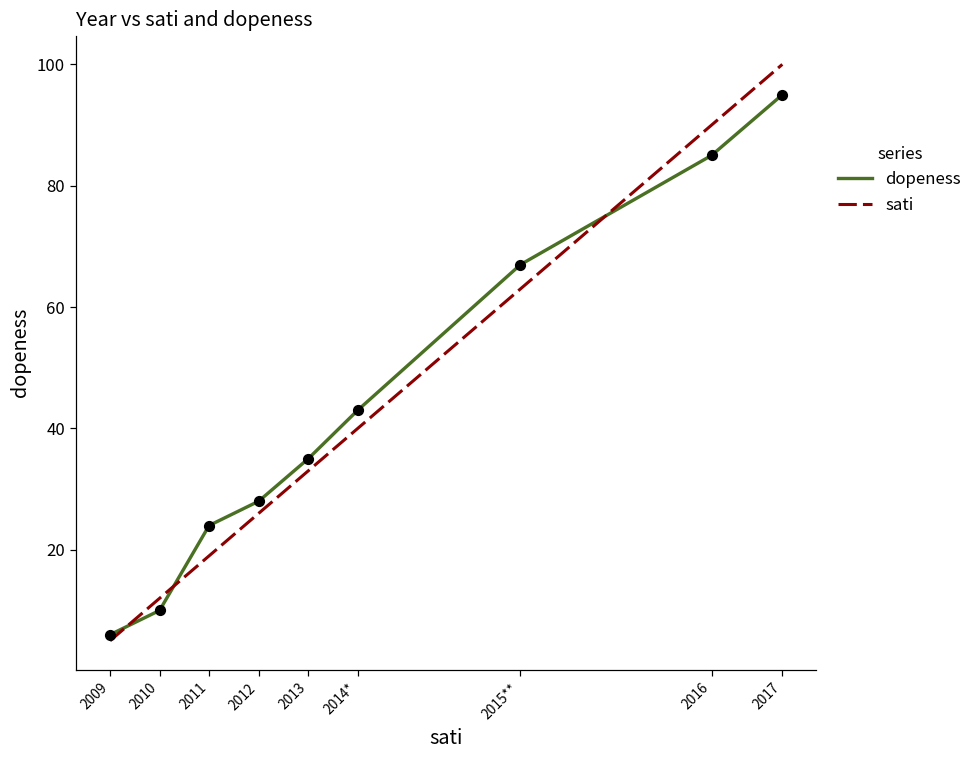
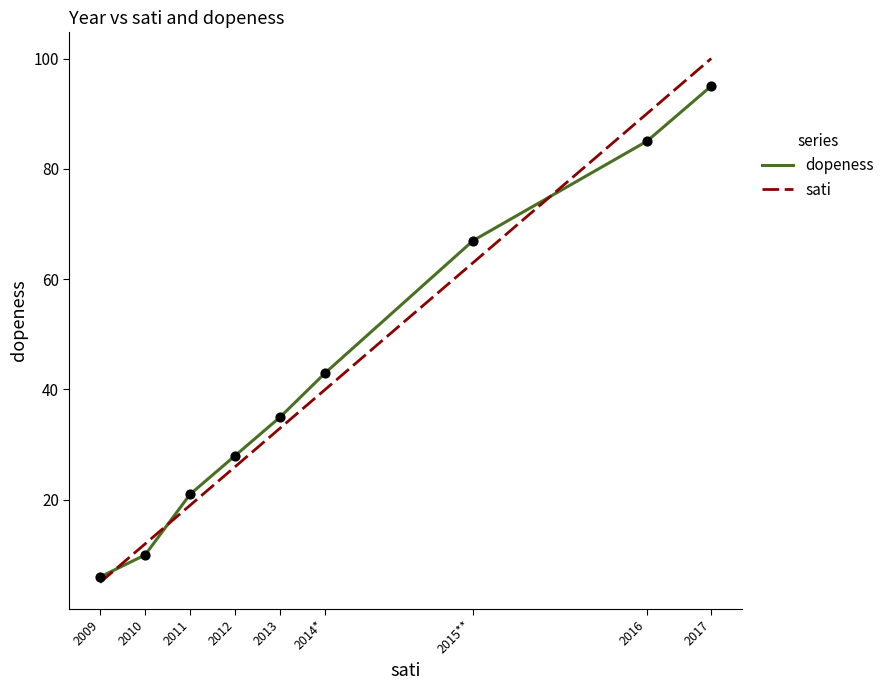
  {
    "dopeness": {
      "2009": 6,
      "2010": 10,
-     "2011": 24,
+     "2011": 21,
      "2012": 28,
      "2013": 35,
      "2014*": 43,
      "2015**": 67,
      "2016": 85,
      "2017": 95
    },
    "sati": {
      "2009": 5,
      "2010": 12,
      "2011": 19,
      "2012": 26,
      "2013": 33,
      "2014*": 40,
      "2015**": 63,
      "2016": 90,
      "2017": 100
    }
  }
